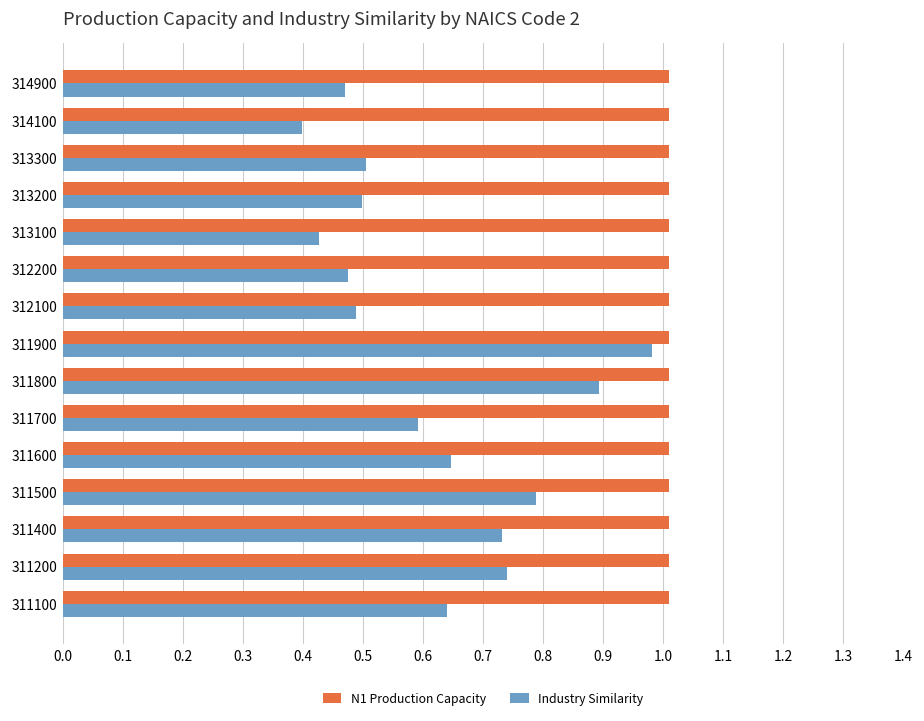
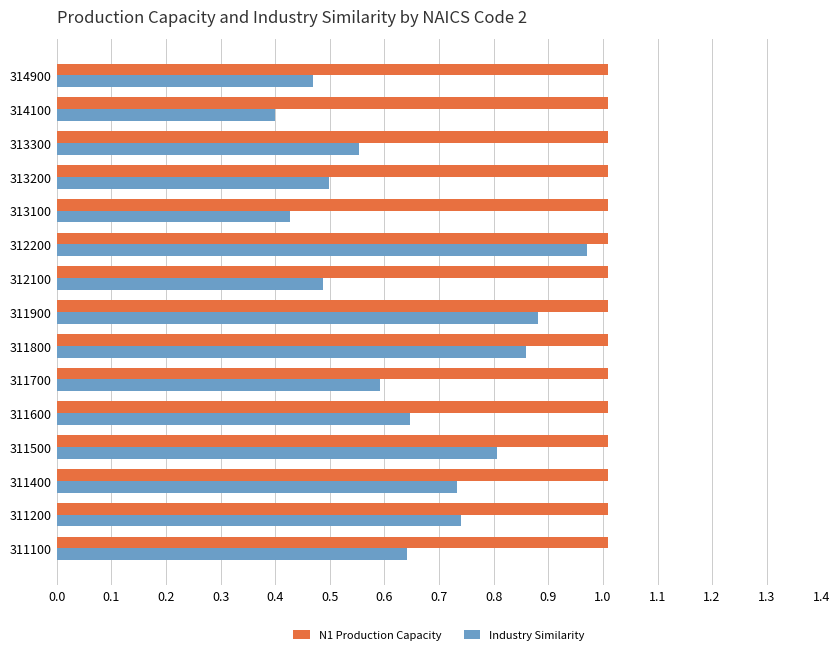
  {
    "N1 Production Capacity": {
      "314900": 1.01,
      "314100": 1.01,
      "313300": 1.01,
      "313200": 1.01,
      "313100": 1.01,
      "312200": 1.01,
      "312100": 1.01,
      "311900": 1.01,
      "311800": 1.01,
      "311700": 1.01,
      "311600": 1.01,
      "311500": 1.01,
      "311400": 1.01,
      "311200": 1.01,
      "311100": 1.01
    },
    "Industry Similarity": {
      "314900": 0.47,
      "314100": 0.40,
-     "313300": 0.51,
+     "313300": 0.55,
      "313200": 0.50,
      "313100": 0.43,
-     "312200": 0.48,
+     "312200": 0.97,
      "312100": 0.49,
-     "311900": 0.98,
-     "311800": 0.89,
+     "311900": 0.88,
+     "311800": 0.86,
      "311700": 0.59,
      "311600": 0.65,
-     "311500": 0.79,
+     "311500": 0.81,
      "311400": 0.73,
      "311200": 0.74,
      "311100": 0.64
    }
  }
